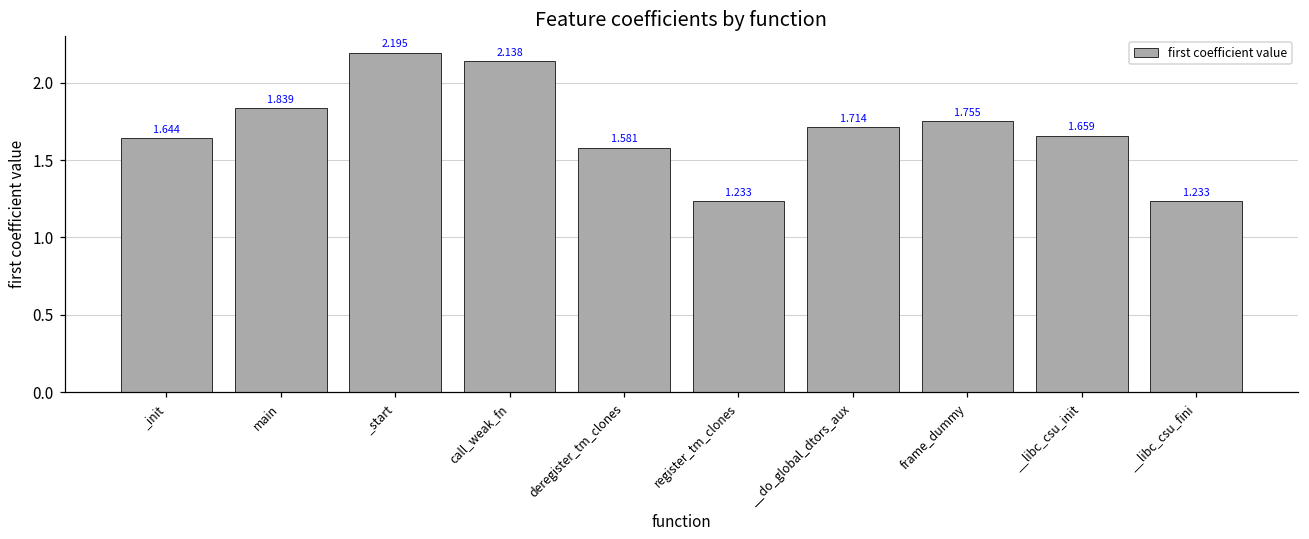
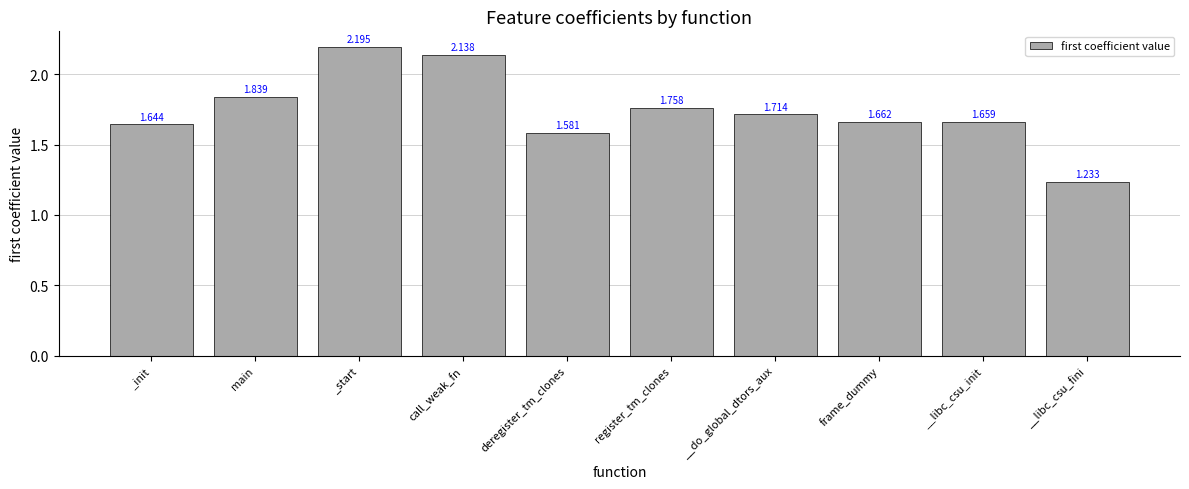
  {
    "_init": 1.644,
    "main": 1.839,
    "_start": 2.195,
    "call_weak_fn": 2.138,
    "deregister_tm_clones": 1.581,
-   "register_tm_clones": 1.233,
+   "register_tm_clones": 1.758,
    "__do_global_dtors_aux": 1.714,
-   "frame_dummy": 1.755,
+   "frame_dummy": 1.662,
    "__libc_csu_init": 1.659,
    "__libc_csu_fini": 1.233
  }
